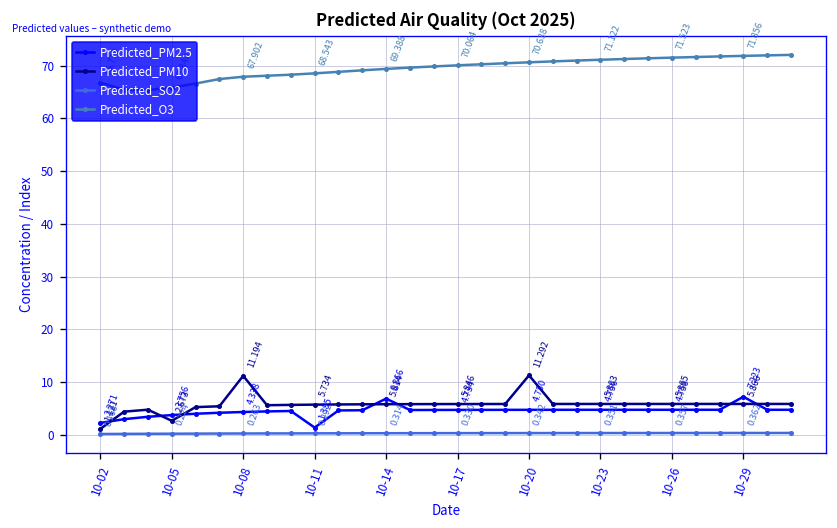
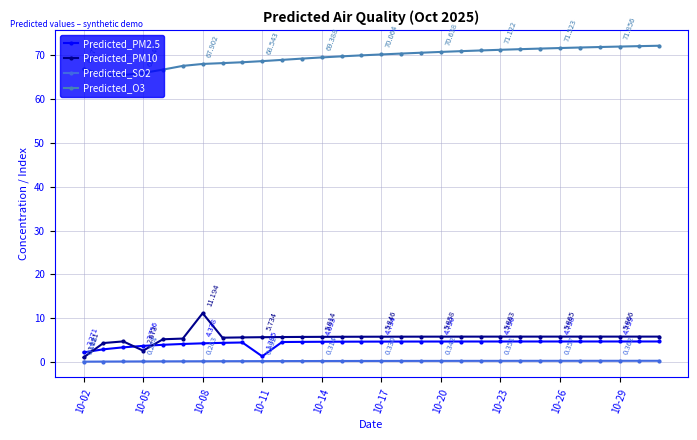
  {
    "Predicted_PM2.5": {
      "10-08": 4.338,
-     "10-14": 6.866,
-     "10-29": 7.223
+     "10-14": 4.693,
+     "10-29": 4.759
    },
    "Predicted_PM10": {
      "10-08": 11.194,
      "10-11": 5.734,
-     "10-20": 11.292
+     "10-20": 5.858
    }
  }
